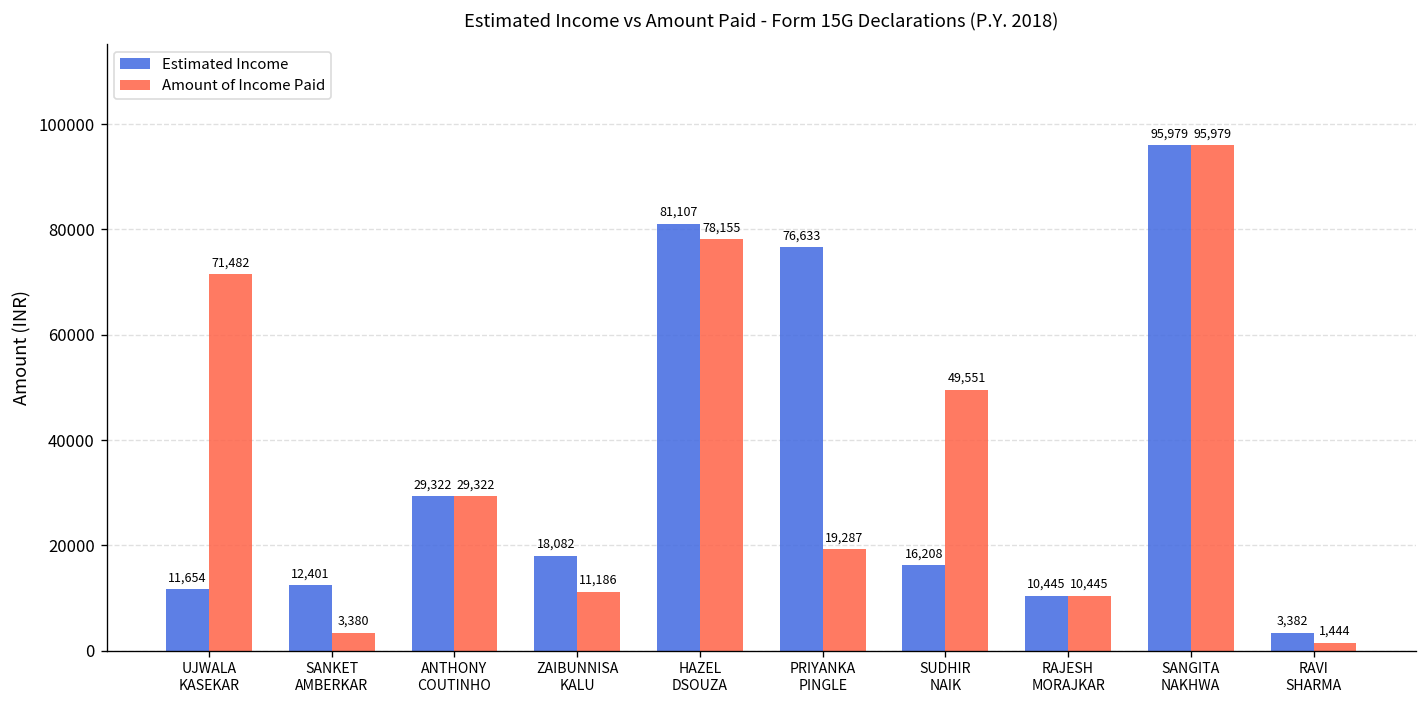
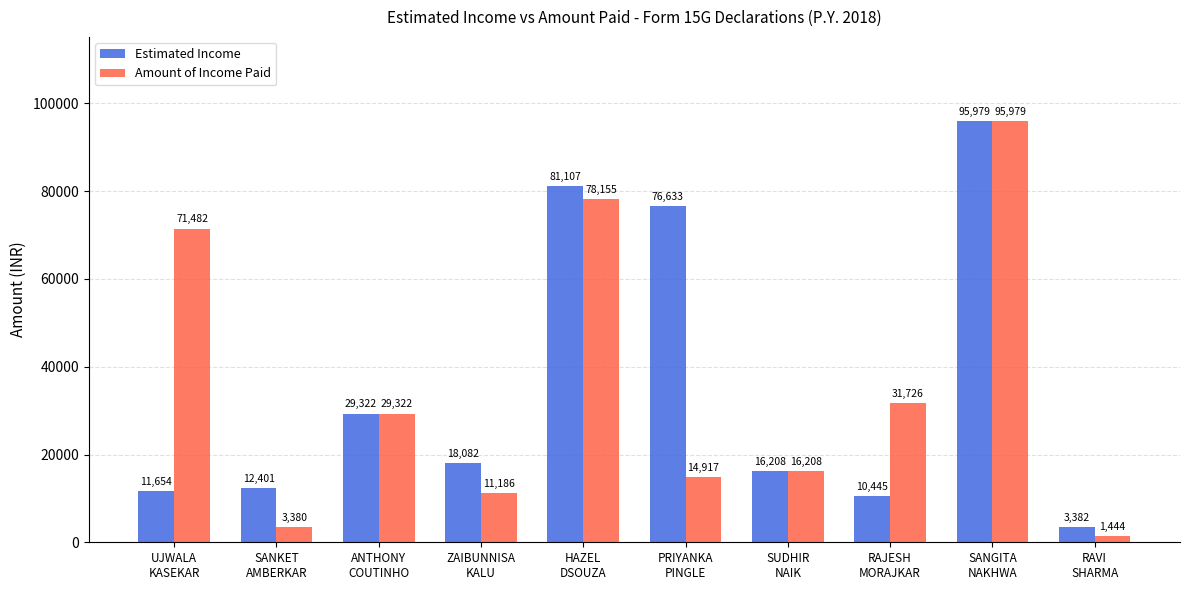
  {
    "Estimated Income": {
      "UJWALA KASEKAR": "11,654",
      "SANKET AMBERKAR": "12,401",
      "ANTHONY COUTINHO": "29,322",
      "ZAIBUNNISA KALU": "18,082",
      "HAZEL DSOUZA": "81,107",
      "PRIYANKA PINGLE": "76,633",
      "SUDHIR NAIK": "16,208",
      "RAJESH MORAJKAR": "10,445",
      "SANGITA NAKHWA": "95,979",
      "RAVI SHARMA": "3,382"
    },
    "Amount of Income Paid": {
      "UJWALA KASEKAR": "71,482",
      "SANKET AMBERKAR": "3,380",
      "ANTHONY COUTINHO": "29,322",
      "ZAIBUNNISA KALU": "11,186",
      "HAZEL DSOUZA": "78,155",
-     "PRIYANKA PINGLE": "19,287",
-     "SUDHIR NAIK": "49,551",
-     "RAJESH MORAJKAR": "10,445",
+     "PRIYANKA PINGLE": "14,917",
+     "SUDHIR NAIK": "16,208",
+     "RAJESH MORAJKAR": "31,726",
      "SANGITA NAKHWA": "95,979",
      "RAVI SHARMA": "1,444"
    }
  }
